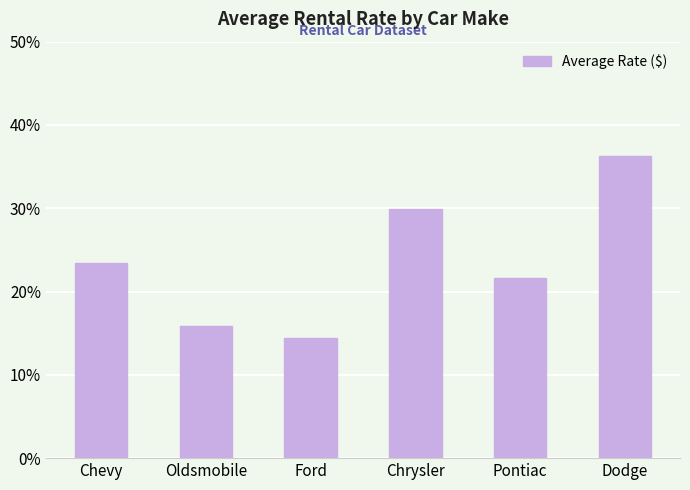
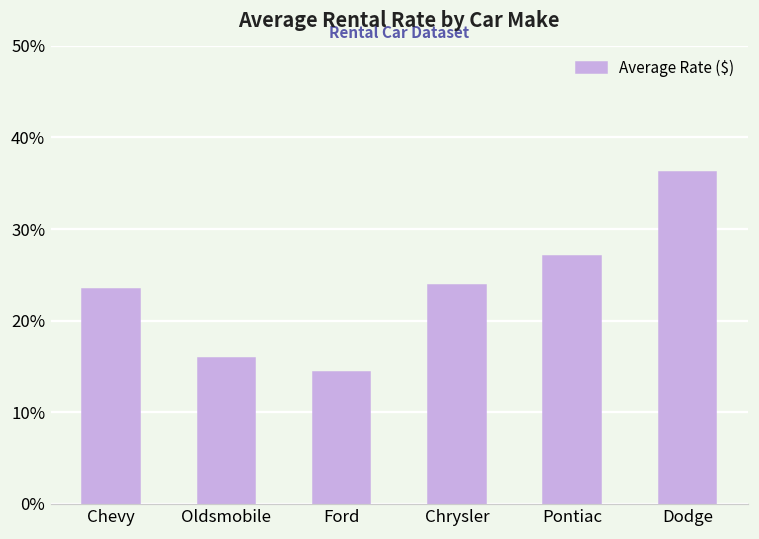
  {
    "Chevy": "23%",
    "Oldsmobile": "16%",
    "Ford": "14%",
-   "Chrysler": "30%",
-   "Pontiac": "22%",
+   "Chrysler": "24%",
+   "Pontiac": "27%",
    "Dodge": "36%"
  }
